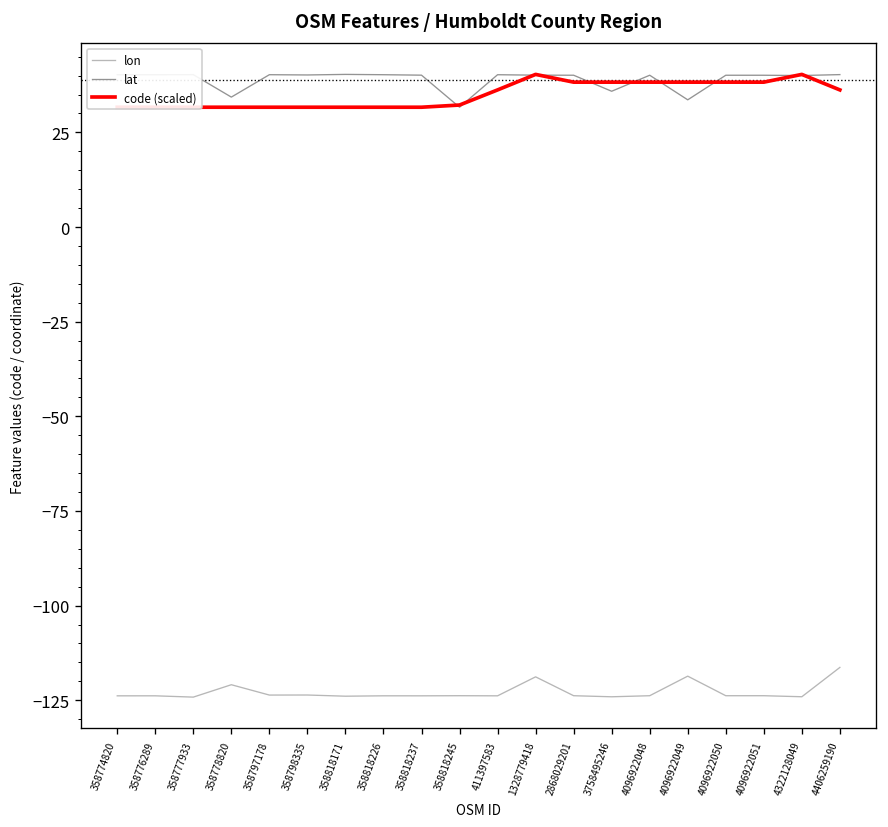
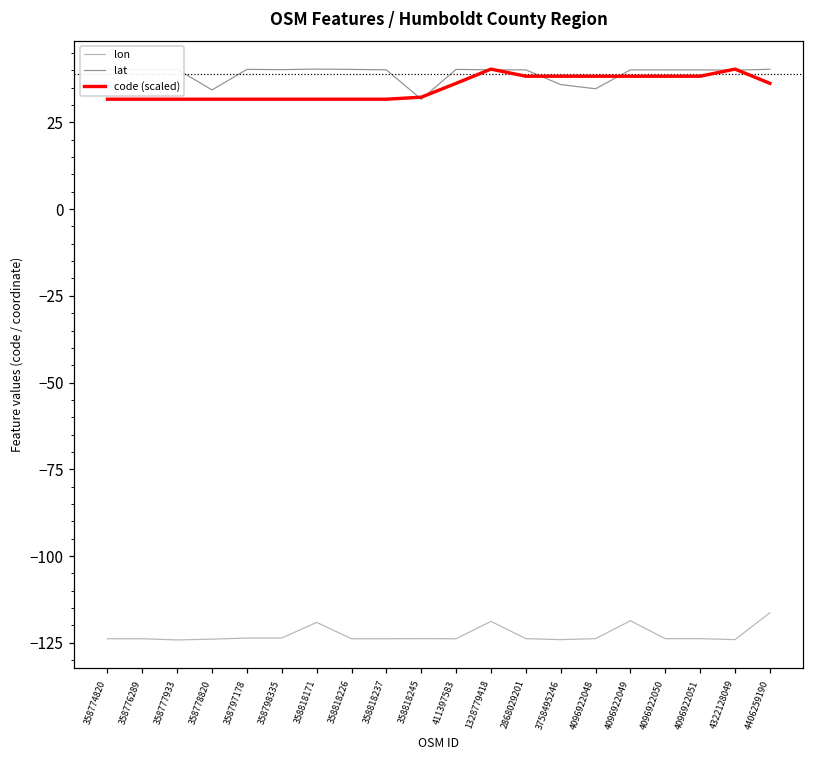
  {
    "lon": {
      "358774820": -124,
      "358776289": -124,
      "358777933": -124,
-     "358778820": -121,
+     "358778820": -124,
      "358797178": -124,
      "358798335": -124,
-     "358818171": -124,
+     "358818171": -119,
      "358818226": -124,
      "358818237": -124,
      "358818245": -124,
      "411397583": -124,
      "1328779418": -119,
      "2868029201": -124,
      "3758495246": -124,
      "4096922048": -124,
      "4096922049": -119,
      "4096922050": -124,
      "4096922051": -124,
      "4322128049": -124,
      "4406259190": -116
    },
    "lat": {
      "358778820": 34,
      "358797178": 40,
      "358798335": 40,
      "358818171": 40,
      "358818226": 40,
      "358818237": 40,
      "411397583": 40,
      "2868029201": 40,
      "3758495246": 36,
-     "4096922048": 40,
-     "4096922049": 34,
+     "4096922048": 35,
+     "4096922049": 40,
      "4096922050": 40,
      "4096922051": 40,
      "4406259190": 40
    },
    "code (scaled)": {
      "358778820": 32,
      "358797178": 32,
      "358798335": 32,
      "358818171": 32,
      "358818226": 32,
      "358818237": 32,
      "411397583": 36,
      "2868029201": 38,
      "3758495246": 38,
      "4096922048": 38,
      "4096922049": 38,
      "4096922050": 38,
      "4096922051": 38,
      "4406259190": 36
    }
  }
